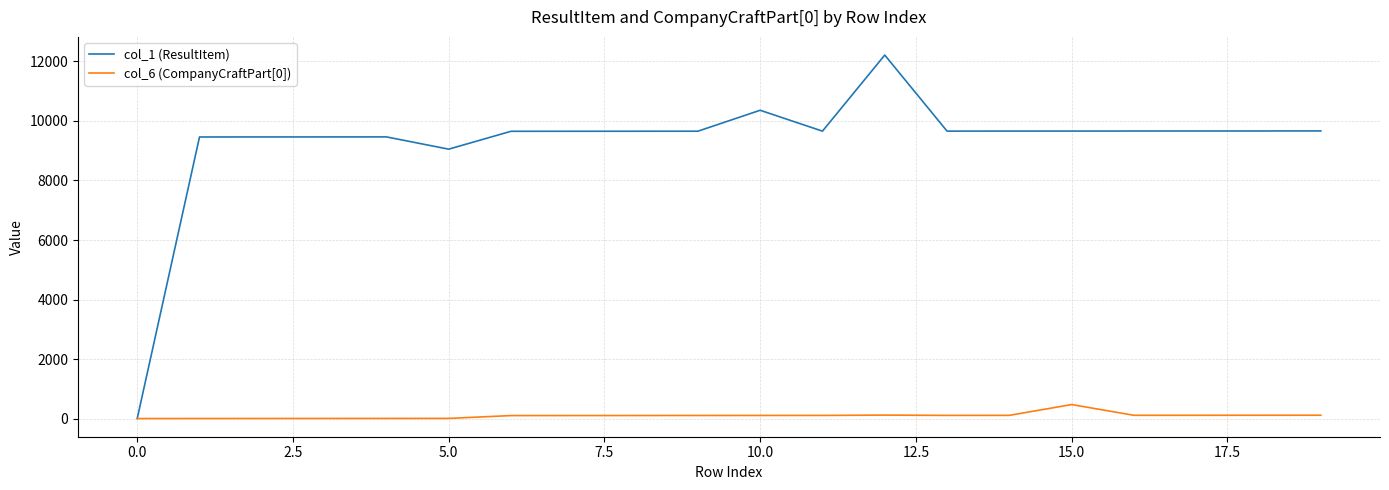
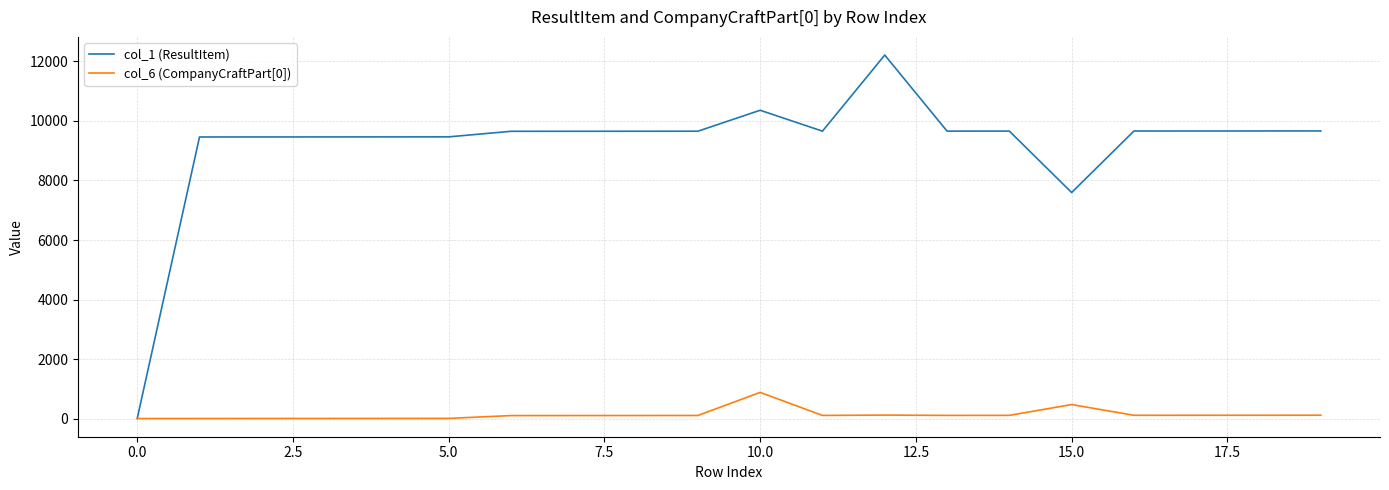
  {
    "col_1 (ResultItem)": {
-     "5.0": 9100,
+     "5.0": 9500,
      "10.0": 10400,
-     "15.0": 9700
+     "15.0": 7600
    },
    "col_6 (CompanyCraftPart[0])": {
      "5.0": 0,
-     "10.0": 100,
+     "10.0": 900,
      "15.0": 500
    }
  }
